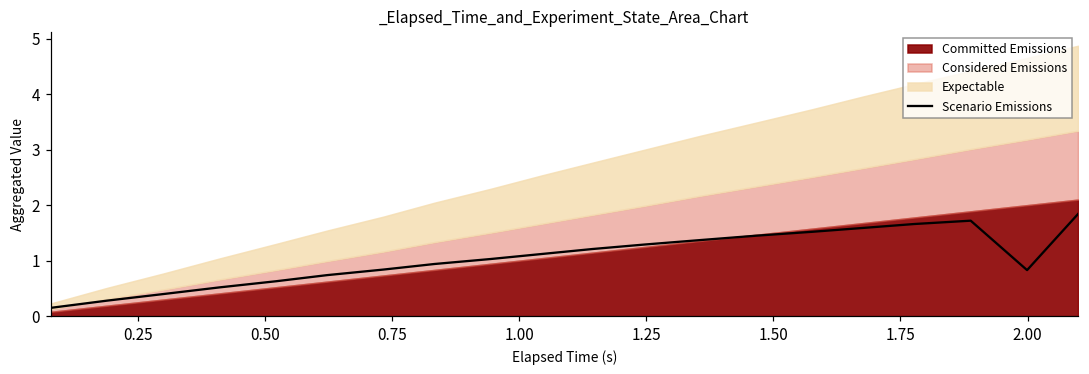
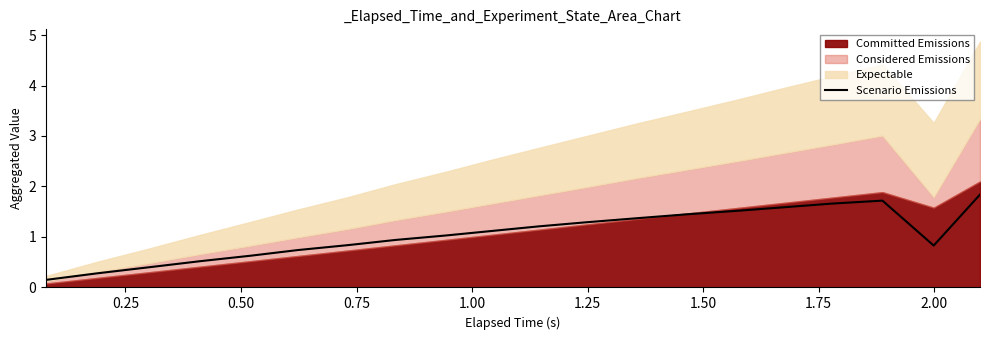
  {
    "Committed Emissions": {
-     "2.00": 2.0
+     "2.00": 1.6
    },
    "Scenario Emissions": {
      "2.00": 0.8
    },
    "Considered Emissions": {
-     "2.00": 1.2
+     "2.00": 0.2
    }
  }
